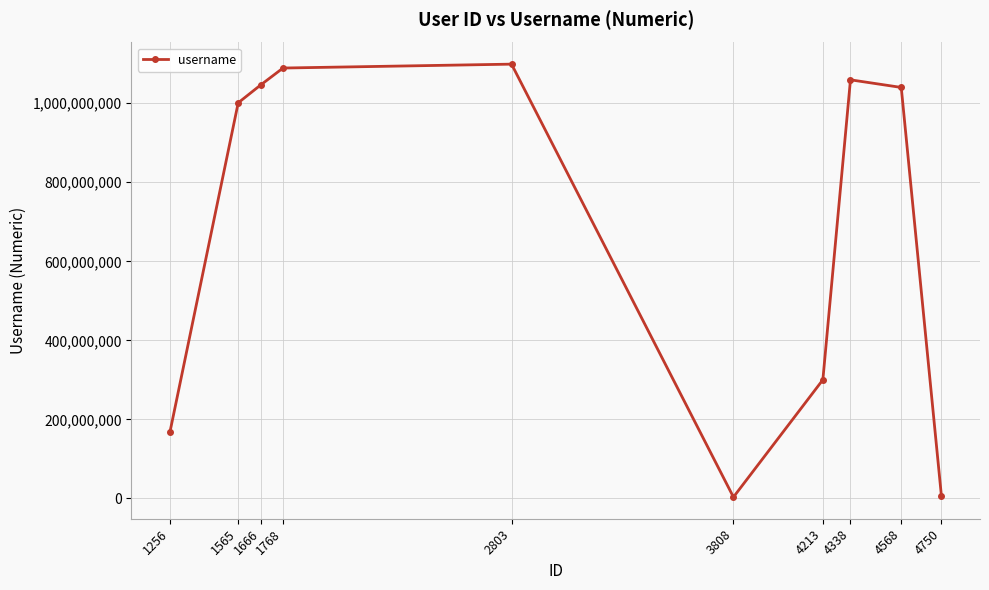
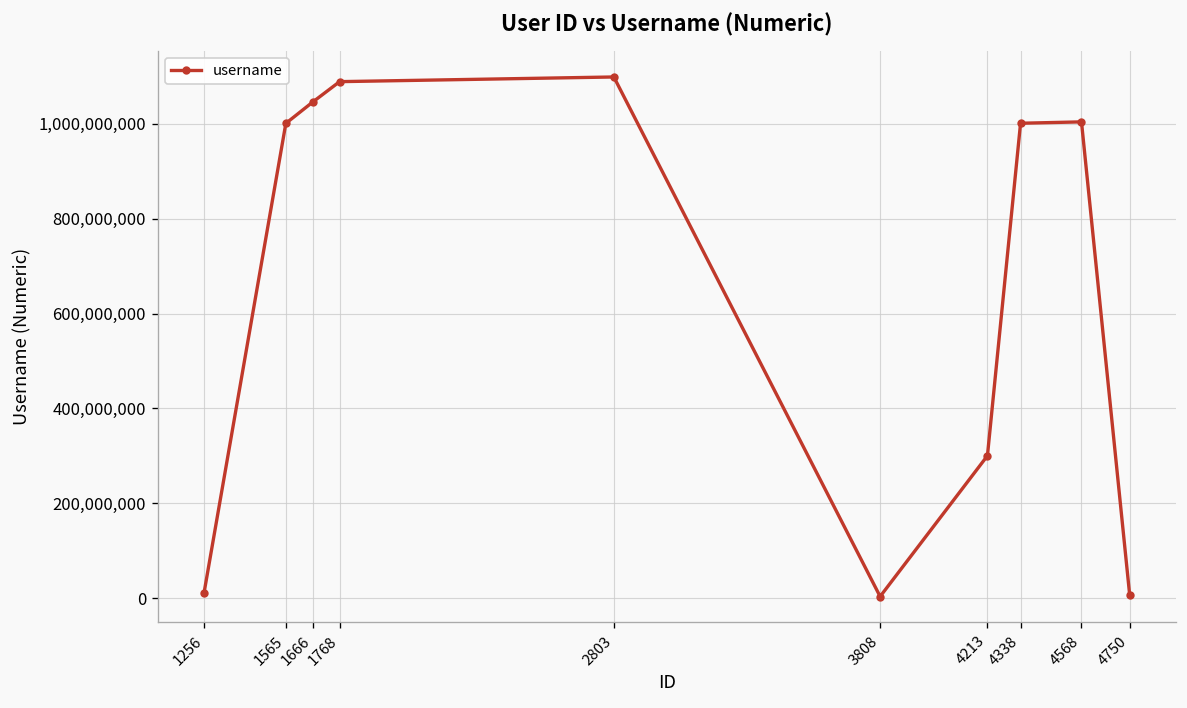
  {
-   "1256": "170,000,000",
+   "1256": "10,000,000",
    "1565": "1,000,000,000",
    "1666": "1,050,000,000",
    "1768": "1,090,000,000",
    "2803": "1,100,000,000",
    "3808": "0",
    "4213": "300,000,000",
-   "4338": "1,060,000,000",
-   "4568": "1,040,000,000",
+   "4338": "1,000,000,000",
+   "4568": "1,000,000,000",
    "4750": "10,000,000"
  }
